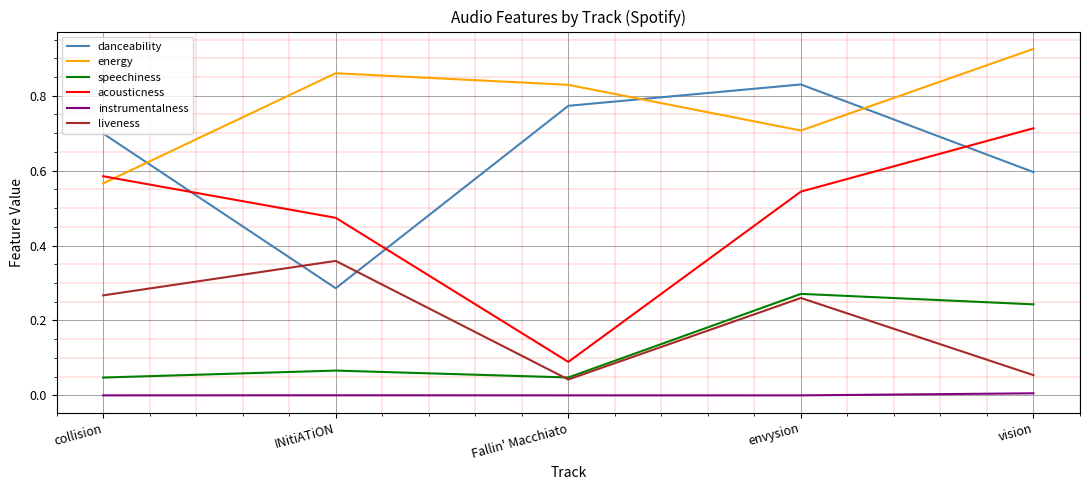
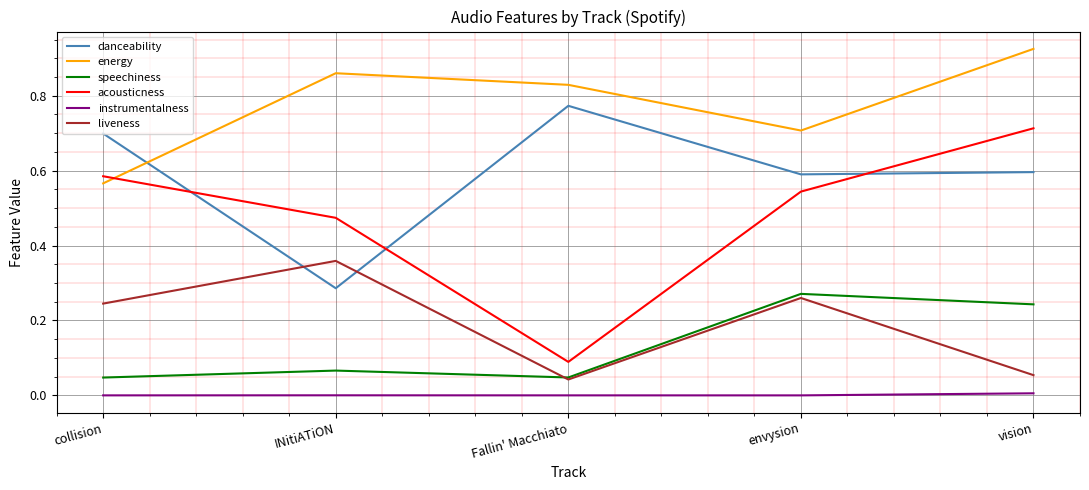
  {
    "danceability": {
      "INitiATiON": 0.29,
      "Fallin' Macchiato": 0.77,
-     "envysion": 0.83,
+     "envysion": 0.59,
      "vision": 0.60
    },
    "energy": {
      "collision": 0.57,
      "INitiATiON": 0.86,
      "Fallin' Macchiato": 0.83,
      "envysion": 0.71,
      "vision": 0.93
    },
    "speechiness": {
      "collision": 0.05,
      "INitiATiON": 0.07,
      "envysion": 0.27,
      "vision": 0.24
    },
    "acousticness": {
      "collision": 0.59,
      "INitiATiON": 0.47,
      "Fallin' Macchiato": 0.09,
      "envysion": 0.54,
      "vision": 0.71
    },
    "instrumentalness": {
      "collision": 0.00,
      "INitiATiON": 0.00,
      "Fallin' Macchiato": 0.00,
      "envysion": 0.00,
      "vision": 0.01
    },
    "liveness": {
-     "collision": 0.27,
+     "collision": 0.25,
      "INitiATiON": 0.36,
      "envysion": 0.26,
      "vision": 0.05
    }
  }
